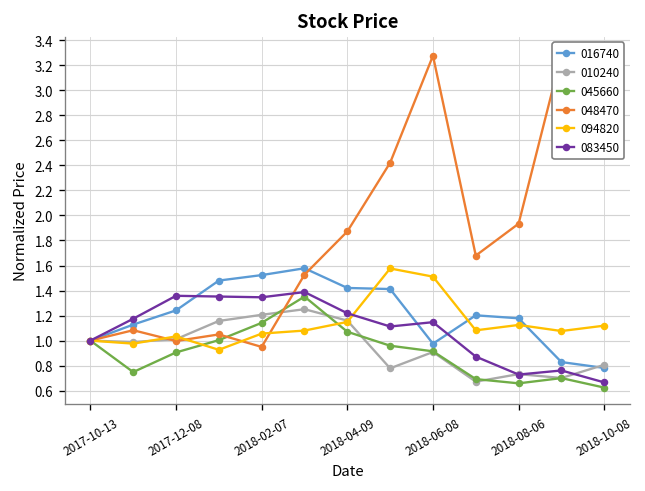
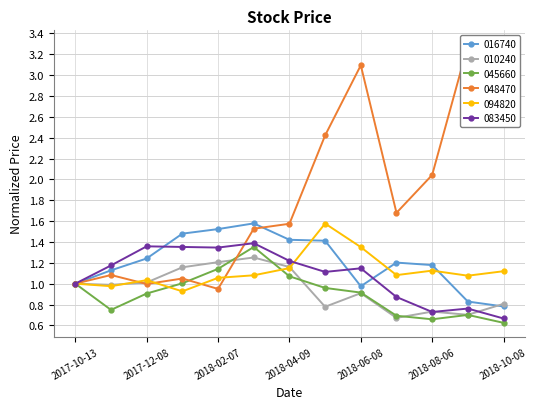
  {
    "016740": {
      "2017-12-08": 1.24,
      "2018-02-07": 1.52,
      "2018-04-09": 1.42,
      "2018-06-08": 0.98,
      "2018-08-06": 1.18,
      "2018-10-08": 0.78
    },
    "010240": {
      "2018-02-07": 1.21,
      "2018-10-08": 0.81
    },
    "045660": {
      "2017-12-08": 0.91,
      "2018-02-07": 1.14,
      "2018-04-09": 1.07,
      "2018-08-06": 0.66,
      "2018-10-08": 0.62
    },
    "048470": {
      "2018-02-07": 0.95,
-     "2018-04-09": 1.87,
-     "2018-06-08": 3.28,
-     "2018-08-06": 1.93
+     "2018-04-09": 1.57,
+     "2018-06-08": 3.09,
+     "2018-08-06": 2.04
    },
    "094820": {
      "2018-02-07": 1.06,
-     "2018-06-08": 1.51,
+     "2018-06-08": 1.35,
      "2018-08-06": 1.13,
      "2018-10-08": 1.12
    },
    "083450": {
      "2017-12-08": 1.36,
      "2018-02-07": 1.35,
      "2018-04-09": 1.22,
      "2018-06-08": 1.15,
      "2018-10-08": 0.67
    }
  }
